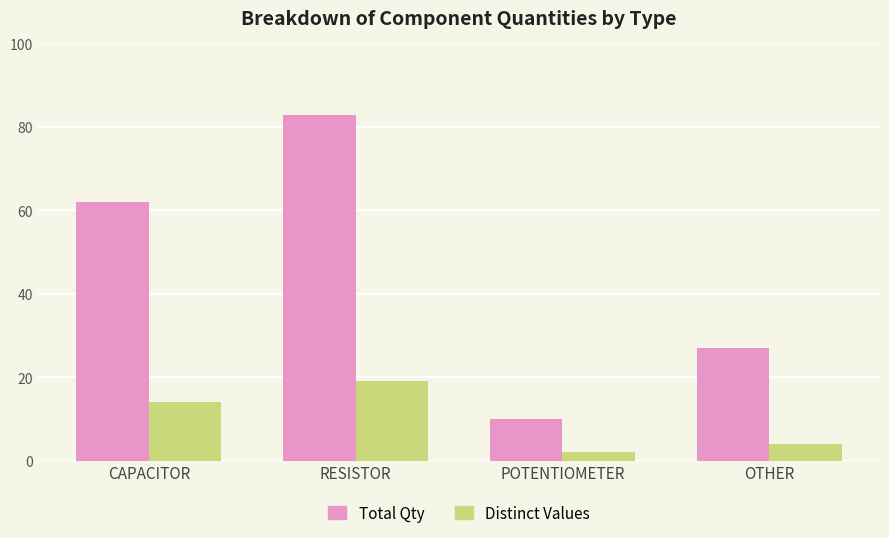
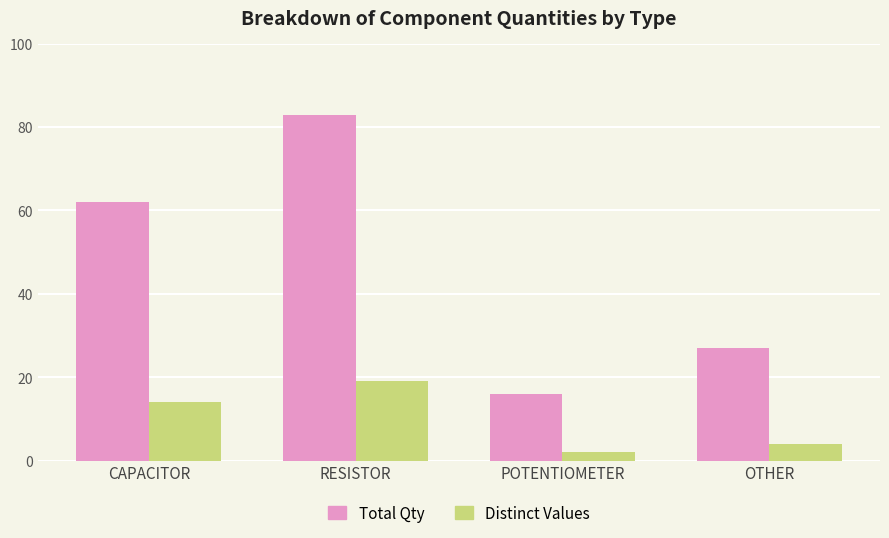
  {
    "Total Qty": {
      "CAPACITOR": 62,
      "RESISTOR": 83,
-     "POTENTIOMETER": 10,
+     "POTENTIOMETER": 16,
      "OTHER": 27
    },
    "Distinct Values": {
      "CAPACITOR": 14,
      "RESISTOR": 19,
      "POTENTIOMETER": 2,
      "OTHER": 4
    }
  }
